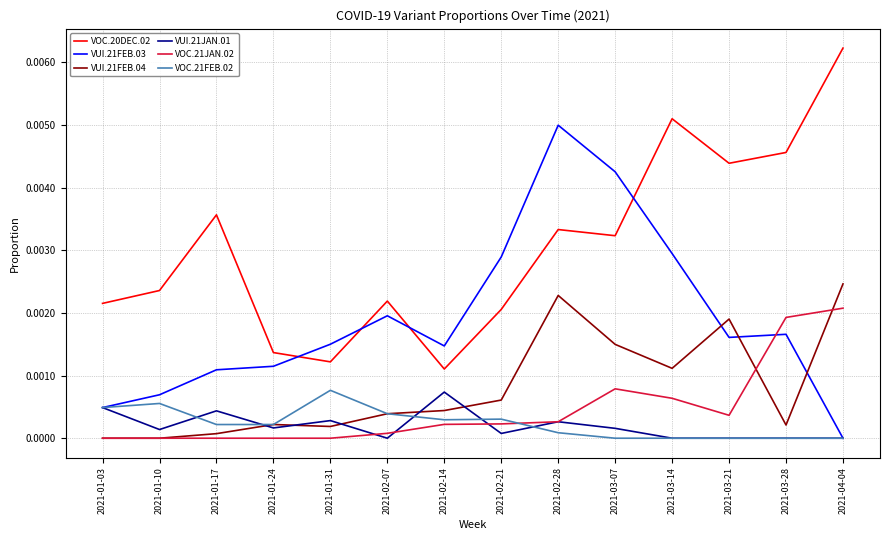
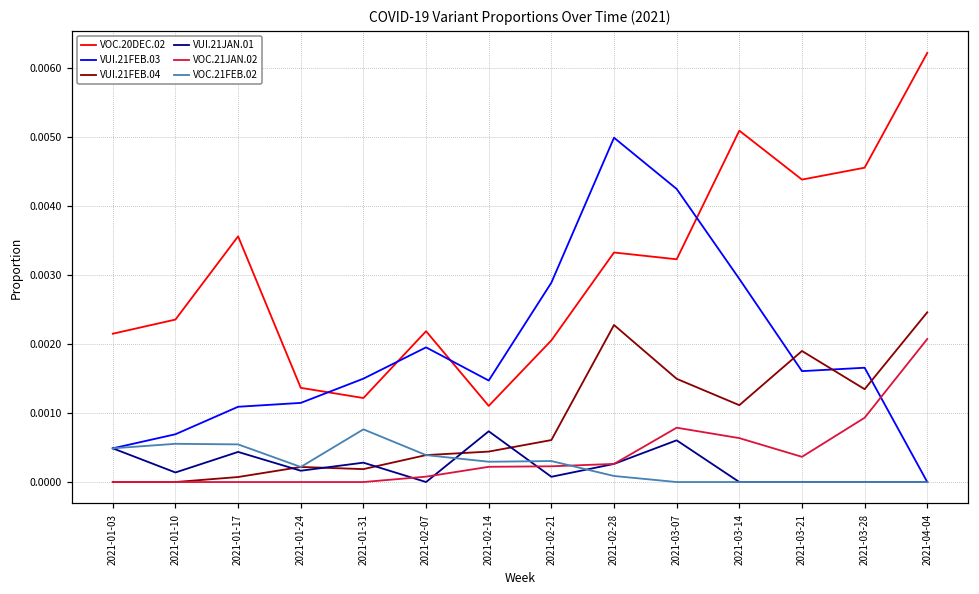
  {
    "VOC.20DEC.02": {
      "2021-01-03": 0.0022,
      "2021-01-10": 0.0024,
      "2021-01-17": 0.0036,
      "2021-01-24": 0.0014,
      "2021-01-31": 0.0012,
      "2021-02-07": 0.0022,
      "2021-02-14": 0.0011,
      "2021-02-21": 0.0021,
      "2021-02-28": 0.0033,
      "2021-03-07": 0.0032,
      "2021-03-14": 0.0051,
      "2021-03-21": 0.0044,
      "2021-03-28": 0.0046,
      "2021-04-04": 0.0062
    },
    "VUI.21FEB.03": {
      "2021-01-10": 0.0007,
      "2021-01-17": 0.0011,
      "2021-01-24": 0.0011,
      "2021-01-31": 0.0015,
      "2021-02-07": 0.0020,
      "2021-02-14": 0.0015,
      "2021-02-21": 0.0029,
      "2021-02-28": 0.0050,
      "2021-03-07": 0.0043,
      "2021-03-14": 0.0029,
      "2021-03-21": 0.0016,
      "2021-03-28": 0.0017
    },
    "VUI.21FEB.04": {
      "2021-01-17": 0.0001,
      "2021-01-31": 0.0002,
      "2021-02-14": 0.0004,
      "2021-02-21": 0.0006,
      "2021-02-28": 0.0023,
      "2021-03-07": 0.0015,
      "2021-03-14": 0.0011,
      "2021-03-21": 0.0019,
-     "2021-03-28": 0.0002,
+     "2021-03-28": 0.0013,
      "2021-04-04": 0.0025
    },
    "VUI.21JAN.01": {
      "2021-01-10": 0.0001,
      "2021-01-17": 0.0004,
      "2021-01-24": 0.0002,
      "2021-01-31": 0.0003,
      "2021-02-07": 0.0000,
      "2021-02-14": 0.0007,
      "2021-02-21": 0.0001,
-     "2021-03-07": 0.0002
+     "2021-03-07": 0.0006
    },
    "VOC.21JAN.02": {
      "2021-01-17": 0.0000,
      "2021-01-24": 0.0000,
      "2021-01-31": 0.0000,
      "2021-02-07": 0.0001,
      "2021-02-14": 0.0002,
      "2021-02-21": 0.0002,
      "2021-03-07": 0.0008,
      "2021-03-14": 0.0006,
      "2021-03-21": 0.0004,
-     "2021-03-28": 0.0019,
+     "2021-03-28": 0.0009,
      "2021-04-04": 0.0021
    },
    "VOC.21FEB.02": {
      "2021-01-10": 0.0006,
-     "2021-01-17": 0.0002,
+     "2021-01-17": 0.0005,
      "2021-01-31": 0.0008,
      "2021-02-14": 0.0003,
      "2021-02-21": 0.0003,
      "2021-02-28": 0.0001,
      "2021-03-07": 0.0000
    }
  }
